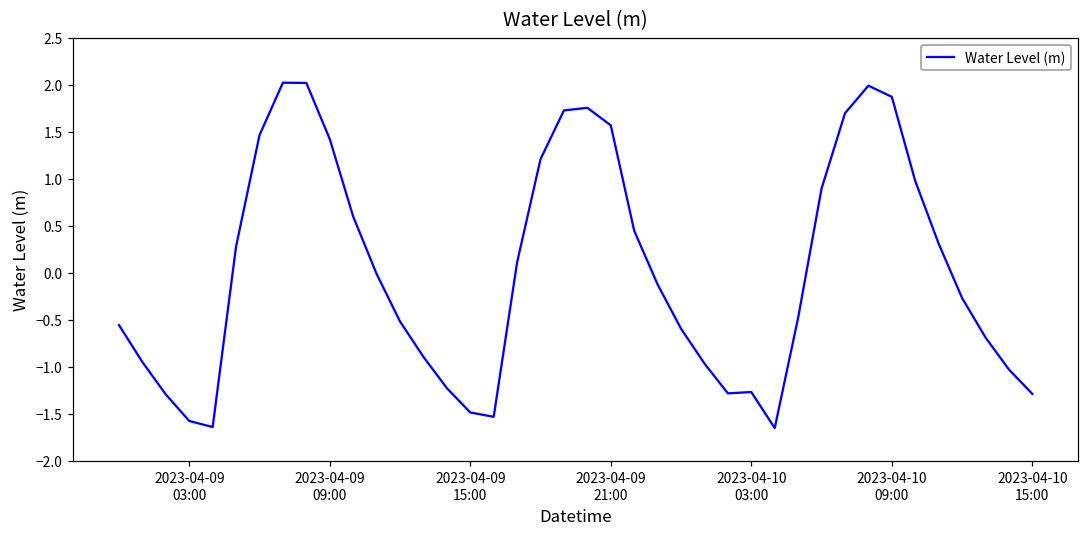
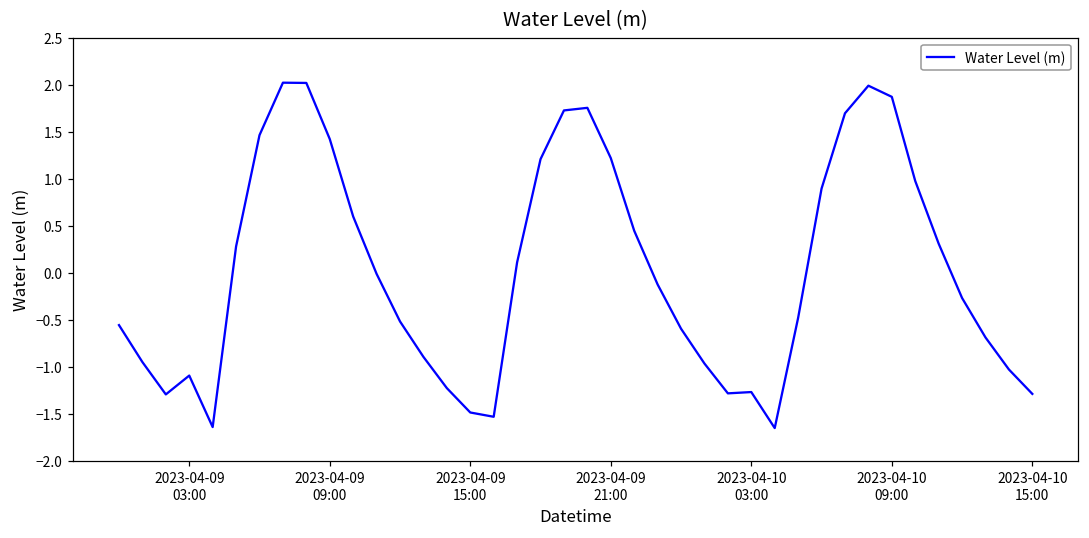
  {
-   "2023-04-09 03:00": -1.6,
+   "2023-04-09 03:00": -1.1,
    "2023-04-09 09:00": 1.4,
    "2023-04-09 15:00": -1.5,
-   "2023-04-09 21:00": 1.6,
+   "2023-04-09 21:00": 1.2,
    "2023-04-10 03:00": -1.3,
    "2023-04-10 09:00": 1.9,
    "2023-04-10 15:00": -1.3
  }
